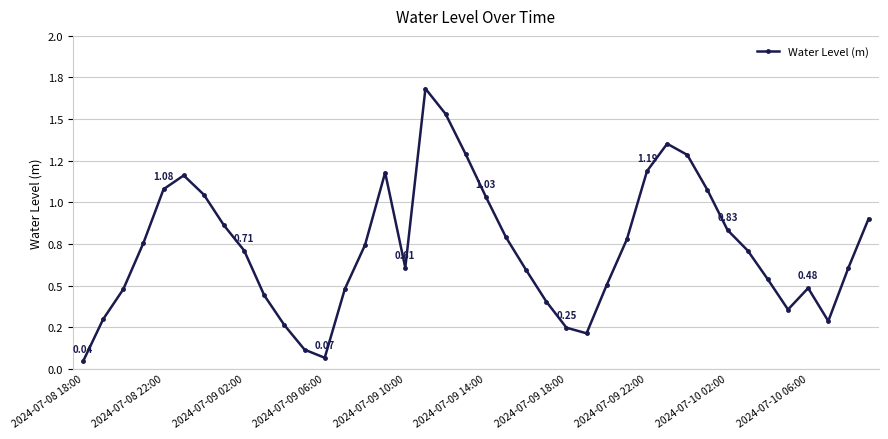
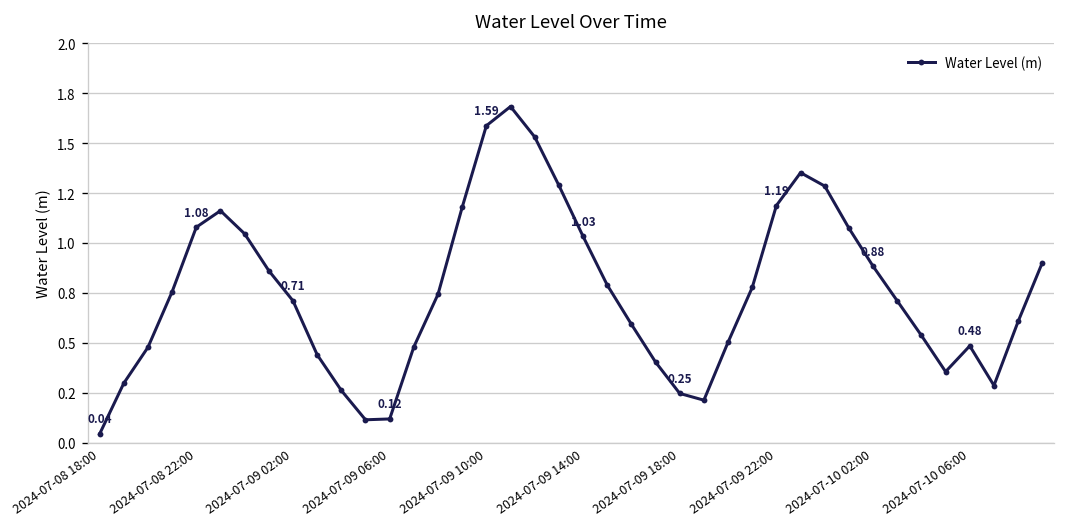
  {
    "2024-07-08 18:00": 0.04,
    "2024-07-08 22:00": 1.08,
    "2024-07-09 02:00": 0.71,
-   "2024-07-09 06:00": 0.07,
-   "2024-07-09 10:00": 0.61,
+   "2024-07-09 06:00": 0.12,
+   "2024-07-09 10:00": 1.59,
    "2024-07-09 14:00": 1.03,
    "2024-07-09 18:00": 0.25,
    "2024-07-09 22:00": 1.19,
-   "2024-07-10 02:00": 0.83,
+   "2024-07-10 02:00": 0.88,
    "2024-07-10 06:00": 0.48
  }
